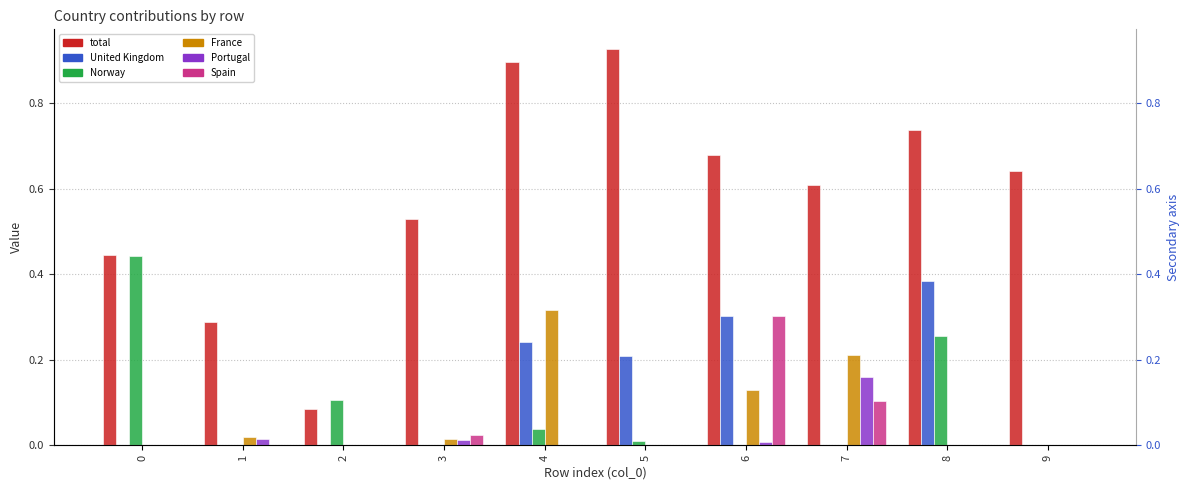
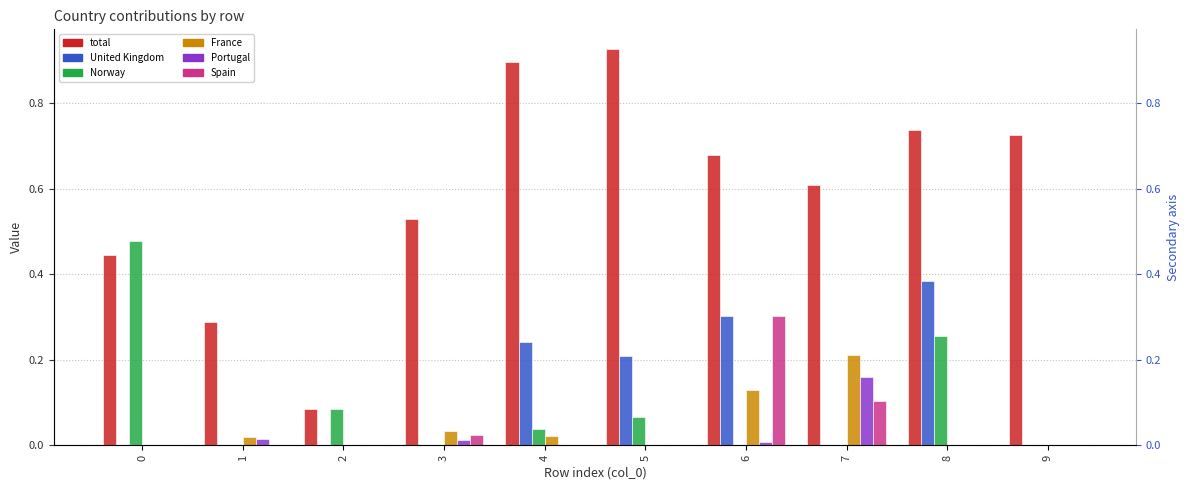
  {
    "total": {
      "0": 0.45,
      "1": 0.29,
      "2": 0.09,
      "3": 0.53,
      "4": 0.90,
      "5": 0.93,
      "6": 0.68,
      "7": 0.61,
      "8": 0.74,
-     "9": 0.64
+     "9": 0.72
    },
    "United Kingdom": {
      "1": 0.00,
      "2": 0.00,
      "3": 0.00,
      "4": 0.24,
      "5": 0.21,
      "6": 0.30,
      "7": 0.00,
      "8": 0.38,
      "9": 0.00
    },
    "Norway": {
-     "0": 0.44,
+     "0": 0.48,
      "1": 0.00,
-     "2": 0.11,
+     "2": 0.09,
      "3": 0.00,
      "4": 0.04,
-     "5": 0.01,
+     "5": 0.07,
      "6": 0.00,
      "7": 0.00,
      "8": 0.26,
      "9": 0.00
    },
    "France": {
      "0": 0.00,
      "1": 0.02,
      "2": 0.00,
-     "3": 0.01,
-     "4": 0.32,
+     "3": 0.03,
+     "4": 0.02,
      "6": 0.13,
      "7": 0.21,
      "8": 0.00,
      "9": 0.00
    },
    "Portugal": {
      "0": 0.00,
      "1": 0.02,
      "2": 0.00,
      "3": 0.01,
      "4": 0.00,
      "5": 0.00,
      "6": 0.01,
      "7": 0.16,
      "8": 0.00,
      "9": 0.00
    },
    "Spain": {
      "0": 0.00,
      "1": 0.00,
      "2": 0.00,
      "3": 0.02,
      "4": 0.00,
      "5": 0.00,
      "6": 0.30,
      "7": 0.10,
      "8": 0.00,
      "9": 0.00
    }
  }
